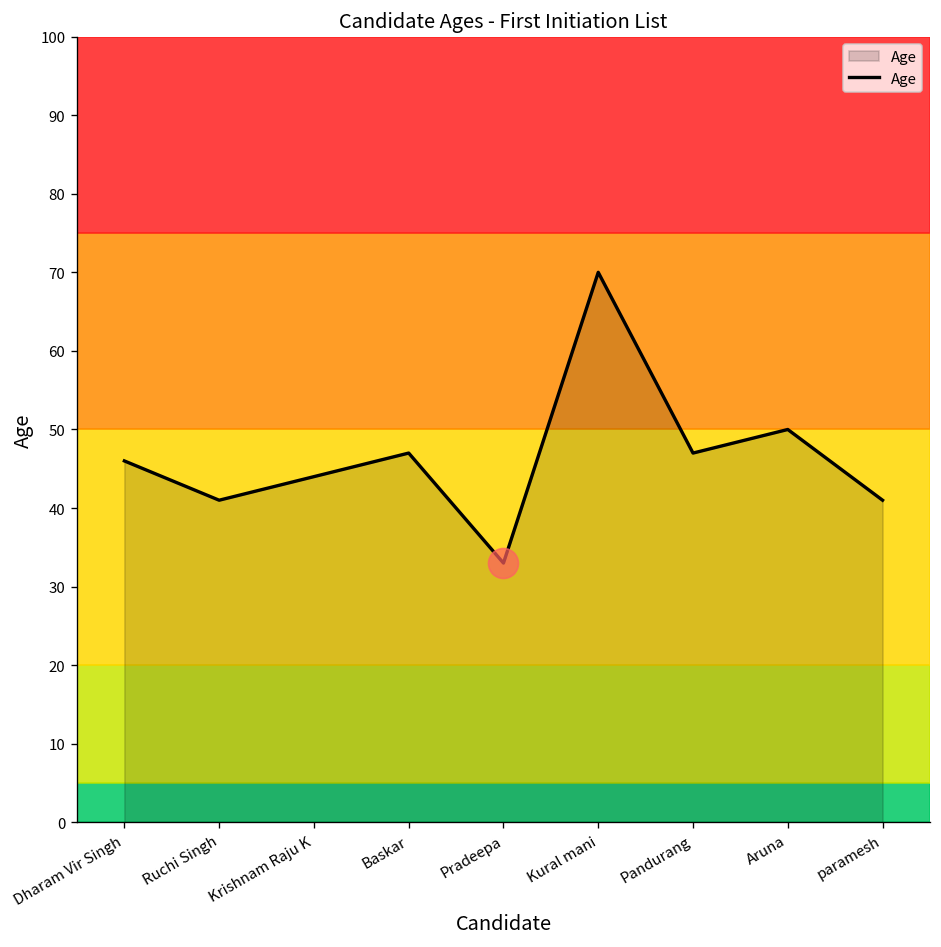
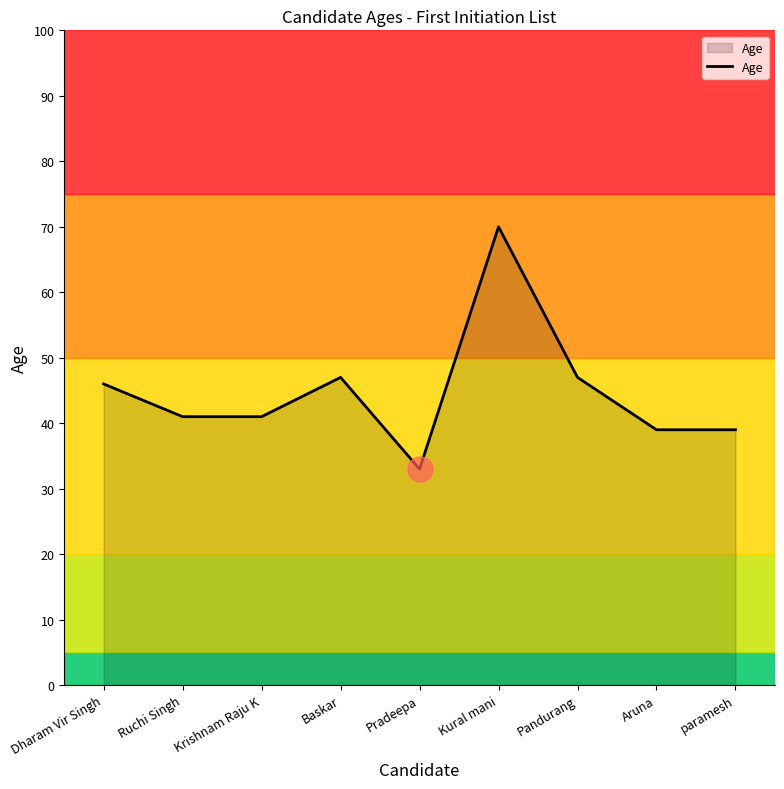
  {
    "Age": {
      "Dharam Vir Singh": 46,
      "Ruchi Singh": 41,
-     "Krishnam Raju K": 44,
+     "Krishnam Raju K": 41,
      "Baskar": 47,
      "Kural mani": 70,
      "Pandurang": 47,
-     "Aruna": 50,
-     "paramesh": 41
+     "Aruna": 39,
+     "paramesh": 39
    }
  }
